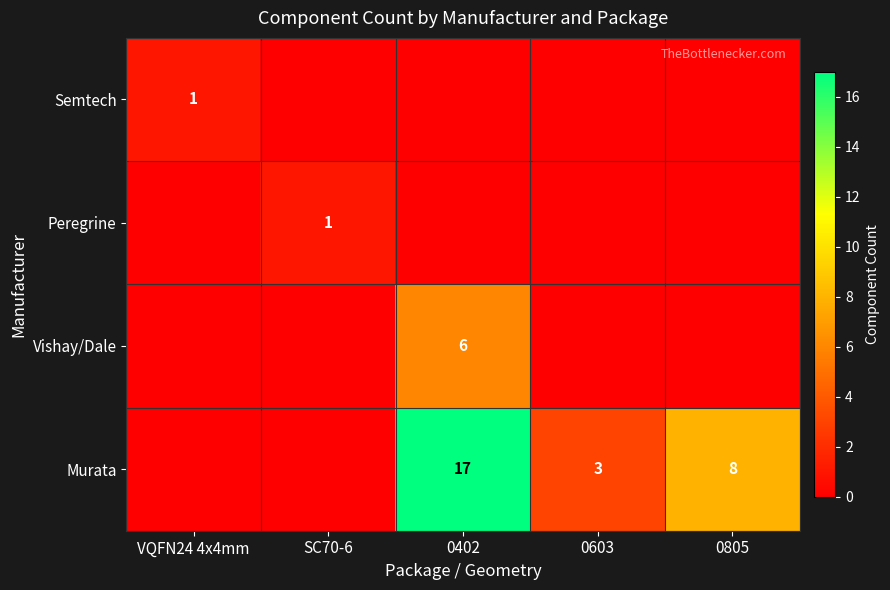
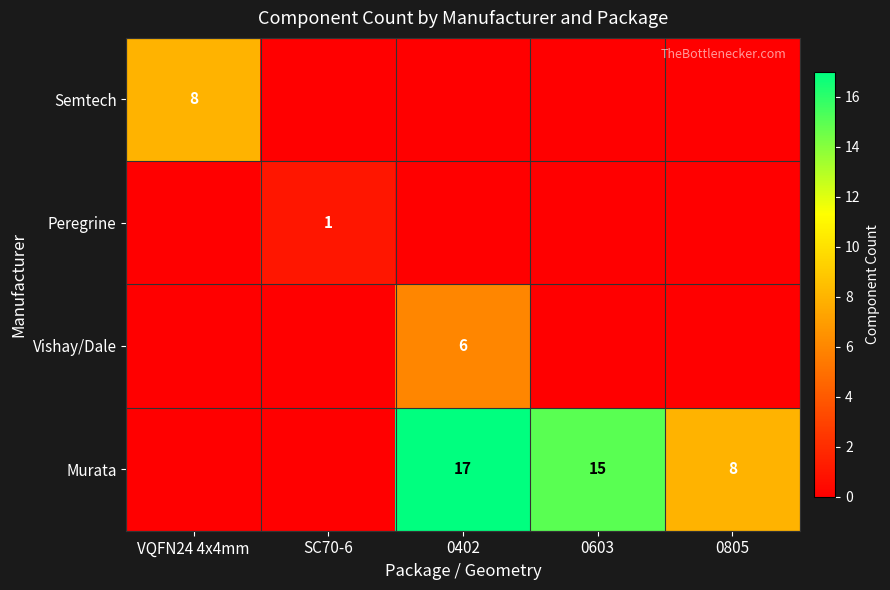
  {
    "Semtech": {
-     "VQFN24 4x4mm": 1
+     "VQFN24 4x4mm": 8
    },
    "Peregrine": {
      "SC70-6": 1
    },
    "Vishay/Dale": {
      "0402": 6
    },
    "Murata": {
      "0402": 17,
-     "0603": 3,
+     "0603": 15,
      "0805": 8
    }
  }
